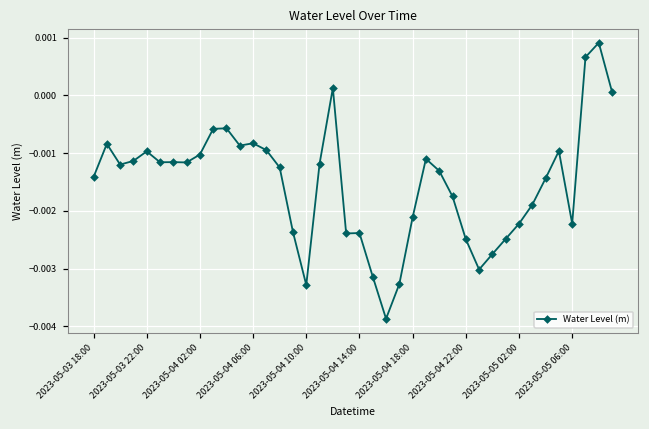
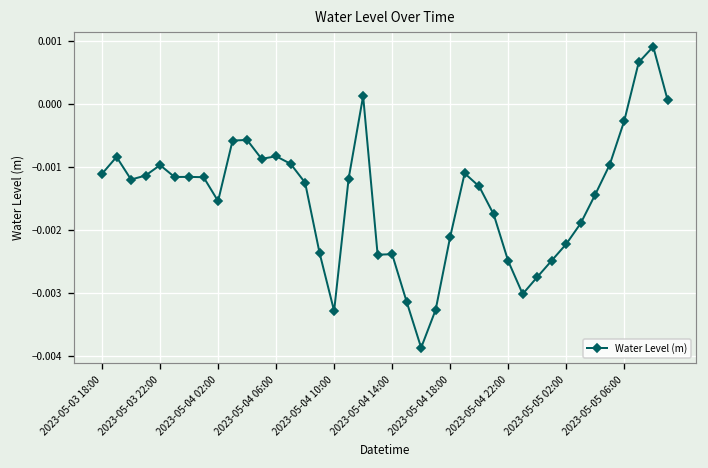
  {
-   "2023-05-03 18:00": -0.0014,
+   "2023-05-03 18:00": -0.0011,
    "2023-05-03 22:00": -0.0010,
-   "2023-05-04 02:00": -0.0010,
+   "2023-05-04 02:00": -0.0015,
    "2023-05-04 06:00": -0.0008,
    "2023-05-04 10:00": -0.0033,
    "2023-05-04 14:00": -0.0024,
    "2023-05-04 18:00": -0.0021,
    "2023-05-04 22:00": -0.0025,
    "2023-05-05 02:00": -0.0022,
-   "2023-05-05 06:00": -0.0022
+   "2023-05-05 06:00": -0.0003
  }
